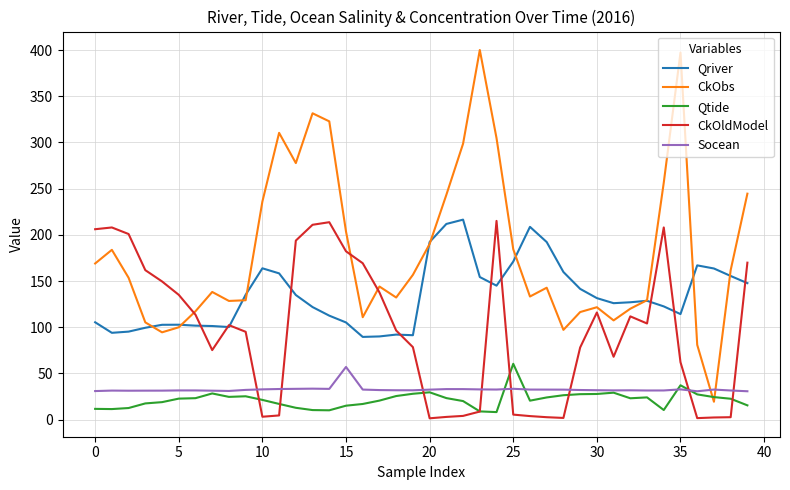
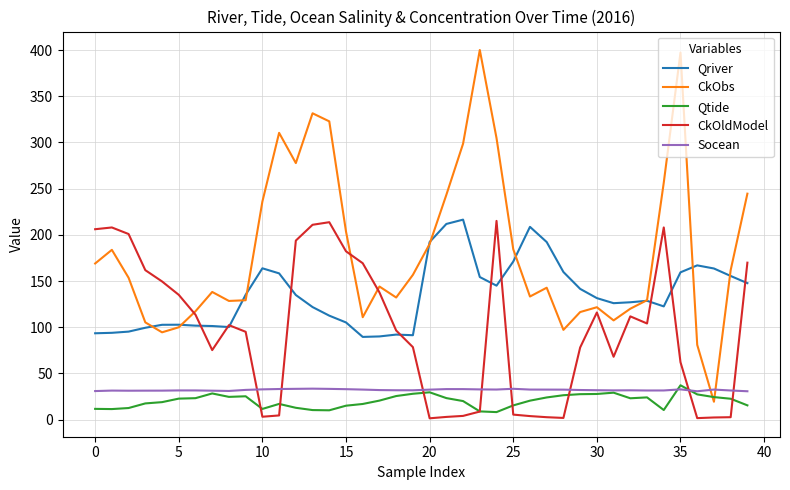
  {
    "Qriver": {
-     "0": 110,
+     "0": 90,
      "5": 100,
      "10": 160,
      "15": 110,
      "25": 170,
      "30": 130,
-     "35": 110
+     "35": 160
    },
    "CkObs": {
      "0": 170,
      "5": 100,
      "10": 240,
      "15": 200,
      "25": 180,
      "30": 120
    },
    "Qtide": {
      "0": 10,
      "5": 20,
-     "10": 20,
+     "10": 10,
      "15": 20,
      "20": 30,
-     "25": 60,
+     "25": 20,
      "30": 30,
      "35": 40
    },
    "CkOldModel": {
      "0": 210,
      "5": 140,
      "10": 0,
      "15": 180,
      "20": 0,
      "25": 10,
      "30": 120,
      "35": 60
    },
    "Socean": {
      "0": 30,
      "5": 30,
      "10": 30,
-     "15": 60,
+     "15": 30,
      "20": 30,
      "25": 30,
      "30": 30,
      "35": 30
    }
  }
